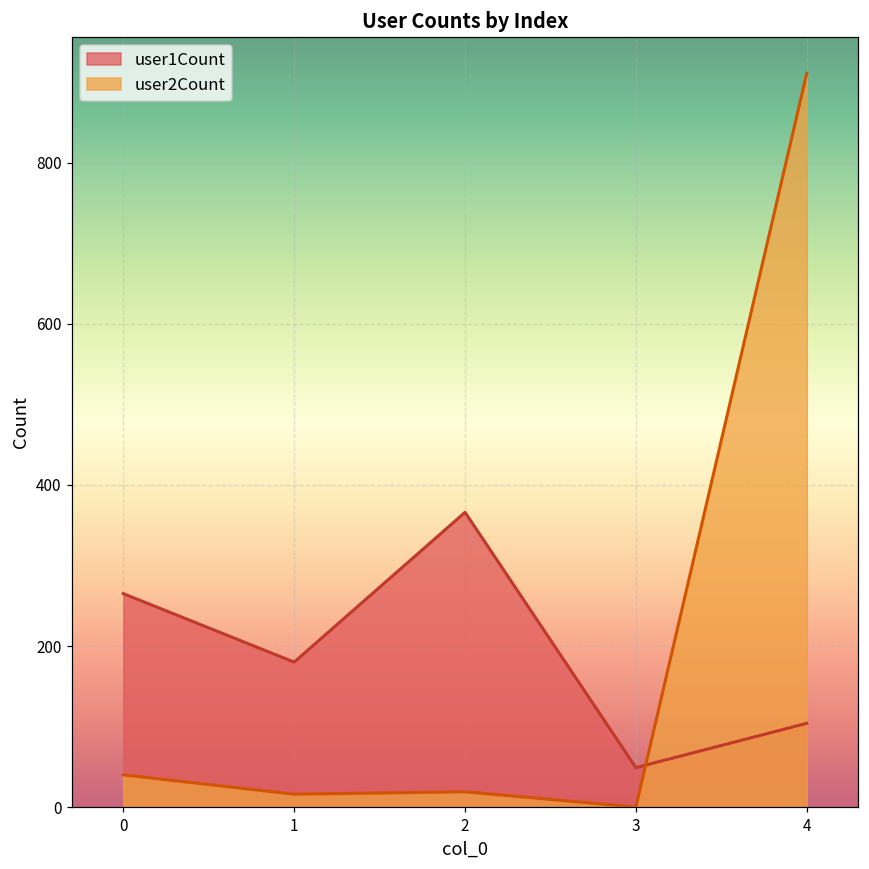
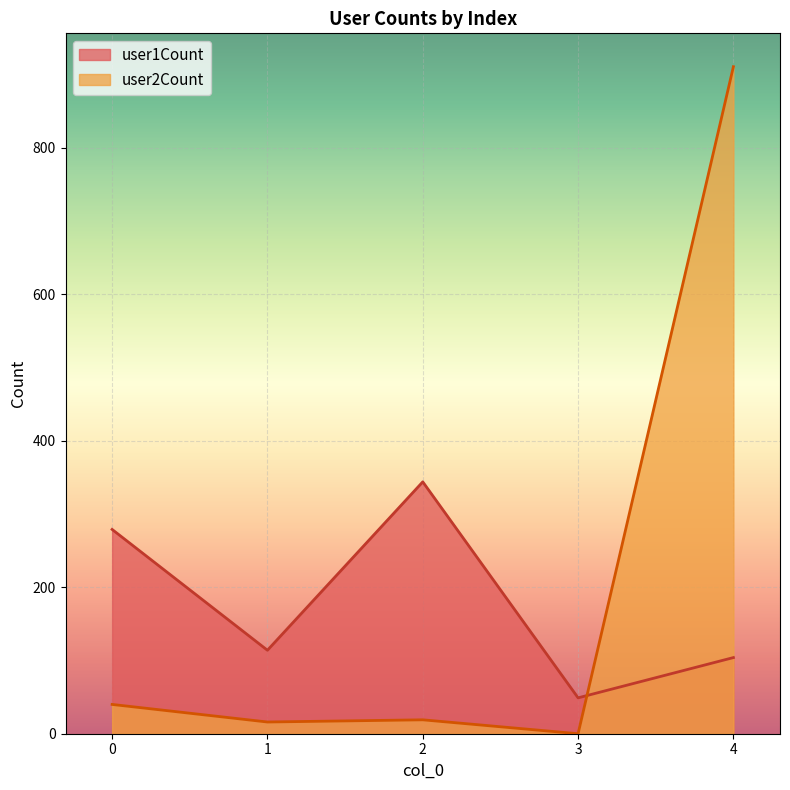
  {
    "user1Count": {
-     "0": 270,
-     "1": 180,
-     "2": 370,
+     "0": 280,
+     "1": 110,
+     "2": 340,
      "3": 50,
      "4": 100
    },
    "user2Count": {
      "0": 40,
      "1": 20,
      "2": 20,
      "3": 0,
      "4": 910
    }
  }
